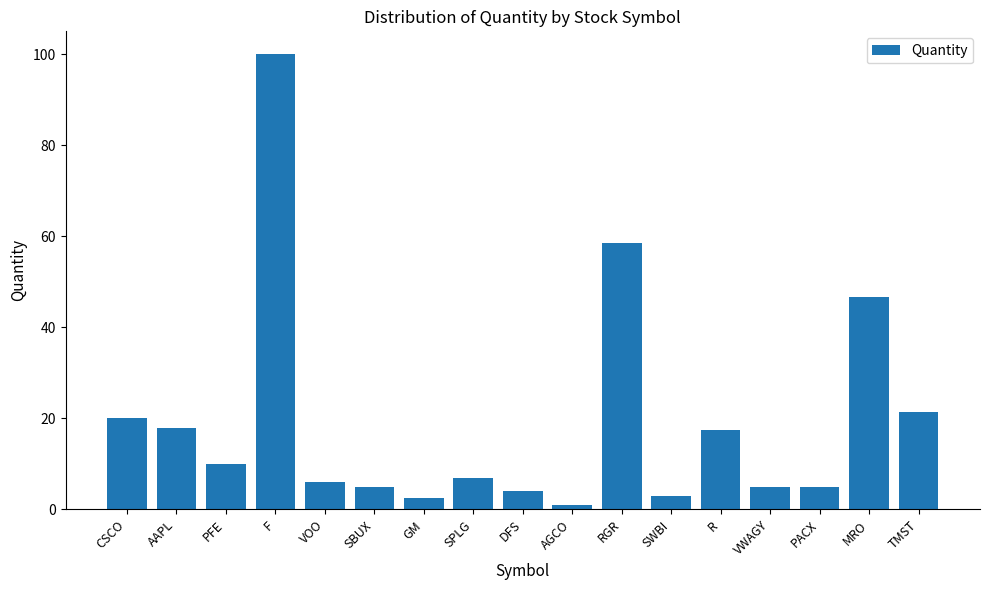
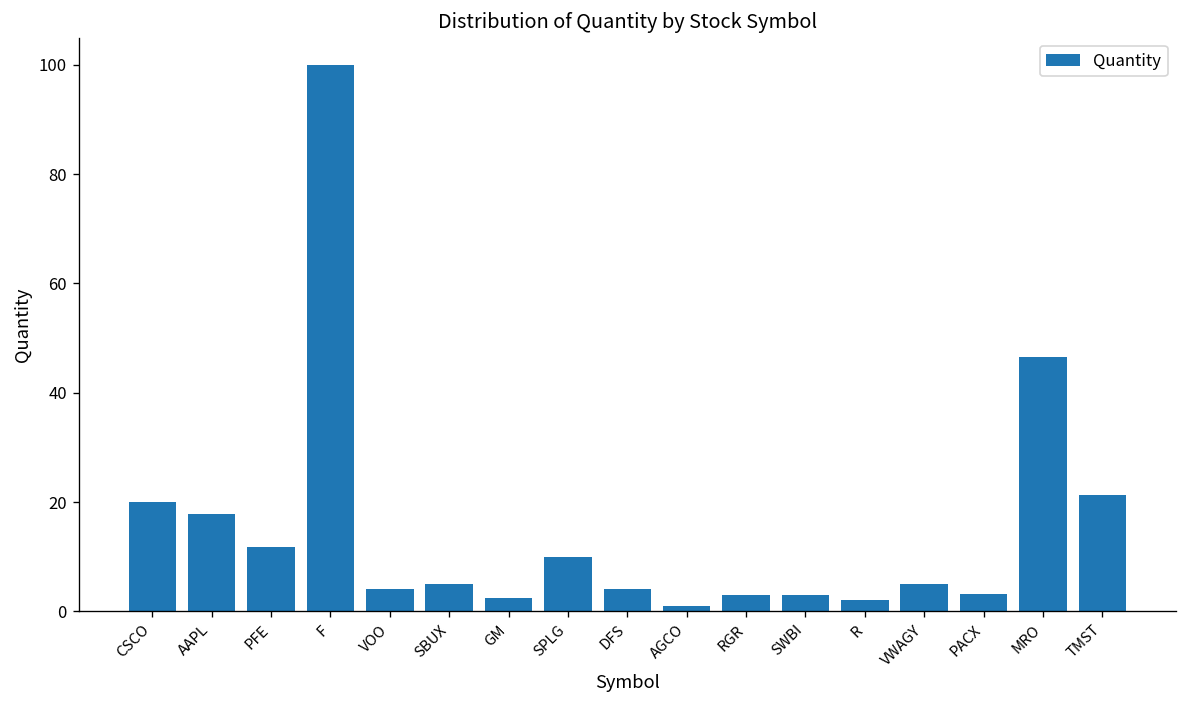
  {
    "CSCO": 20,
    "AAPL": 18,
-   "PFE": 10,
+   "PFE": 12,
    "F": 100,
-   "VOO": 6,
+   "VOO": 4,
    "SBUX": 5,
    "GM": 3,
-   "SPLG": 7,
+   "SPLG": 10,
    "DFS": 4,
    "AGCO": 1,
-   "RGR": 59,
+   "RGR": 3,
    "SWBI": 3,
-   "R": 17,
+   "R": 2,
    "VWAGY": 5,
-   "PACX": 5,
+   "PACX": 3,
    "MRO": 47,
    "TMST": 21
  }
